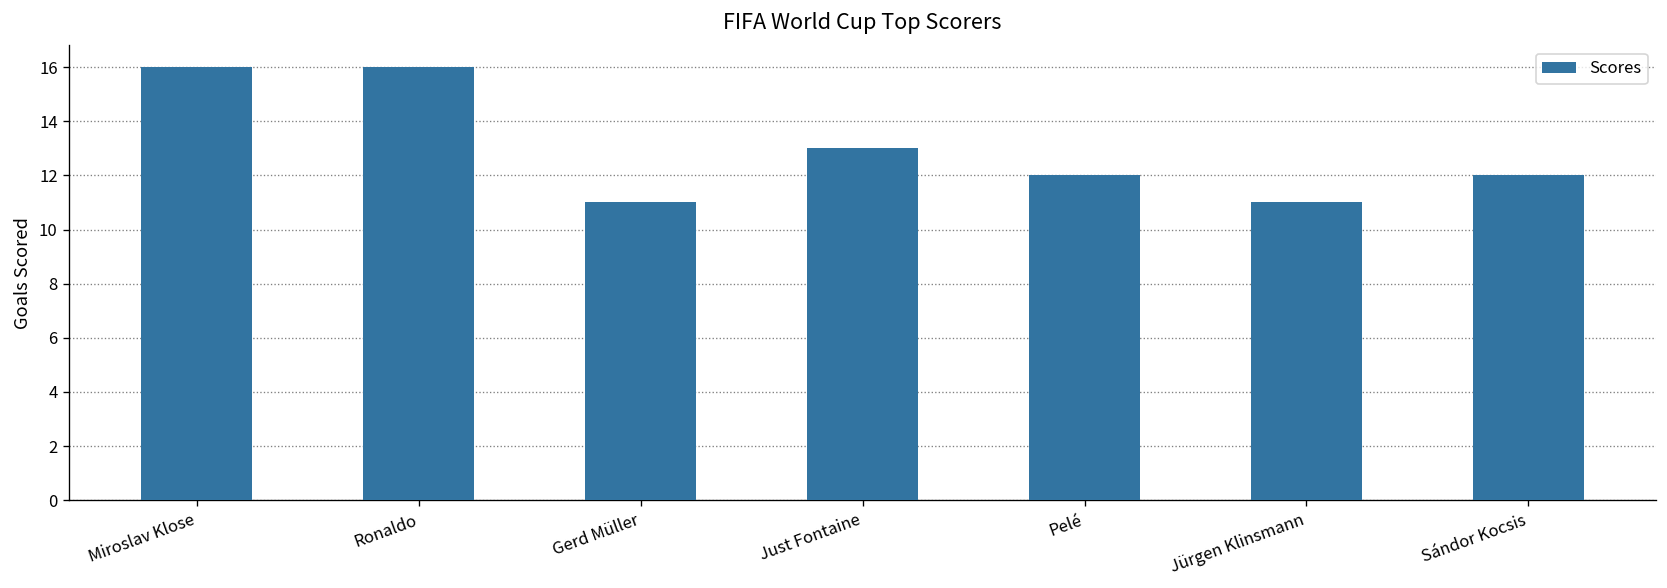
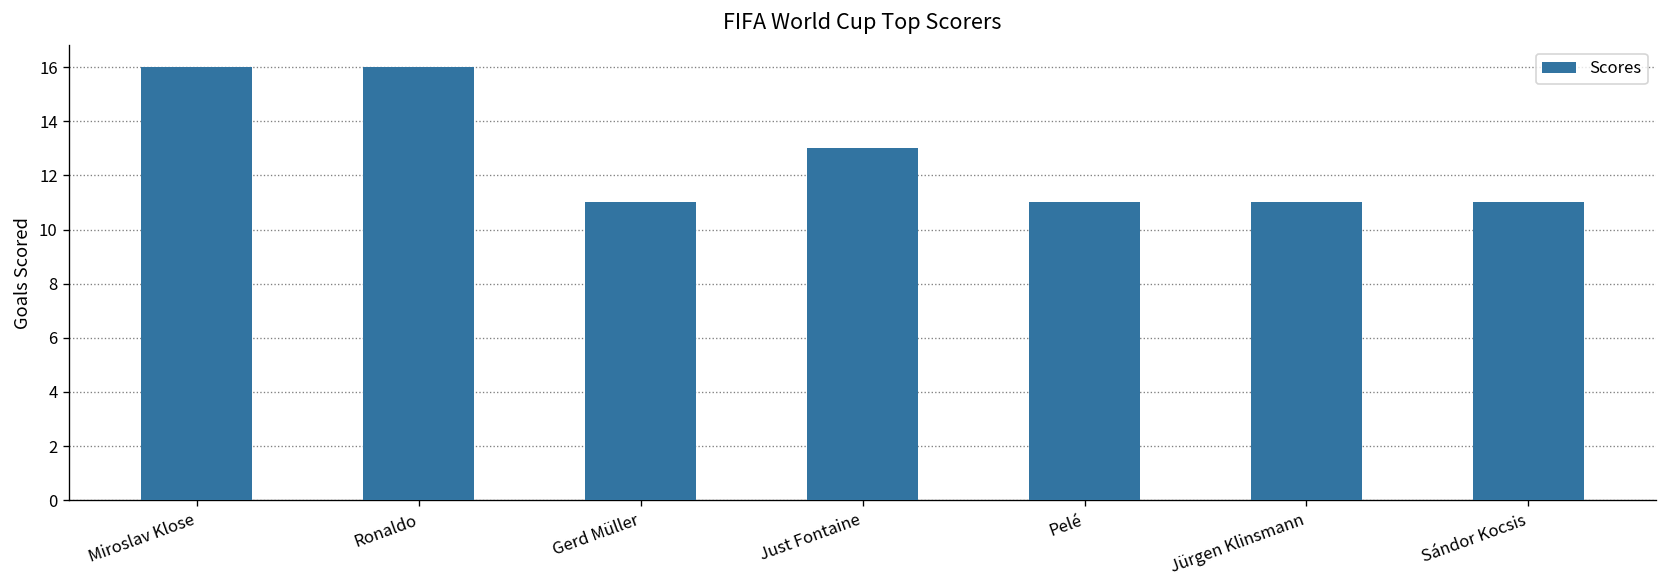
  {
    "Miroslav Klose": 16,
    "Ronaldo": 16,
    "Gerd Müller": 11,
    "Just Fontaine": 13,
-   "Pelé": 12,
+   "Pelé": 11,
    "Jürgen Klinsmann": 11,
-   "Sándor Kocsis": 12
+   "Sándor Kocsis": 11
  }
